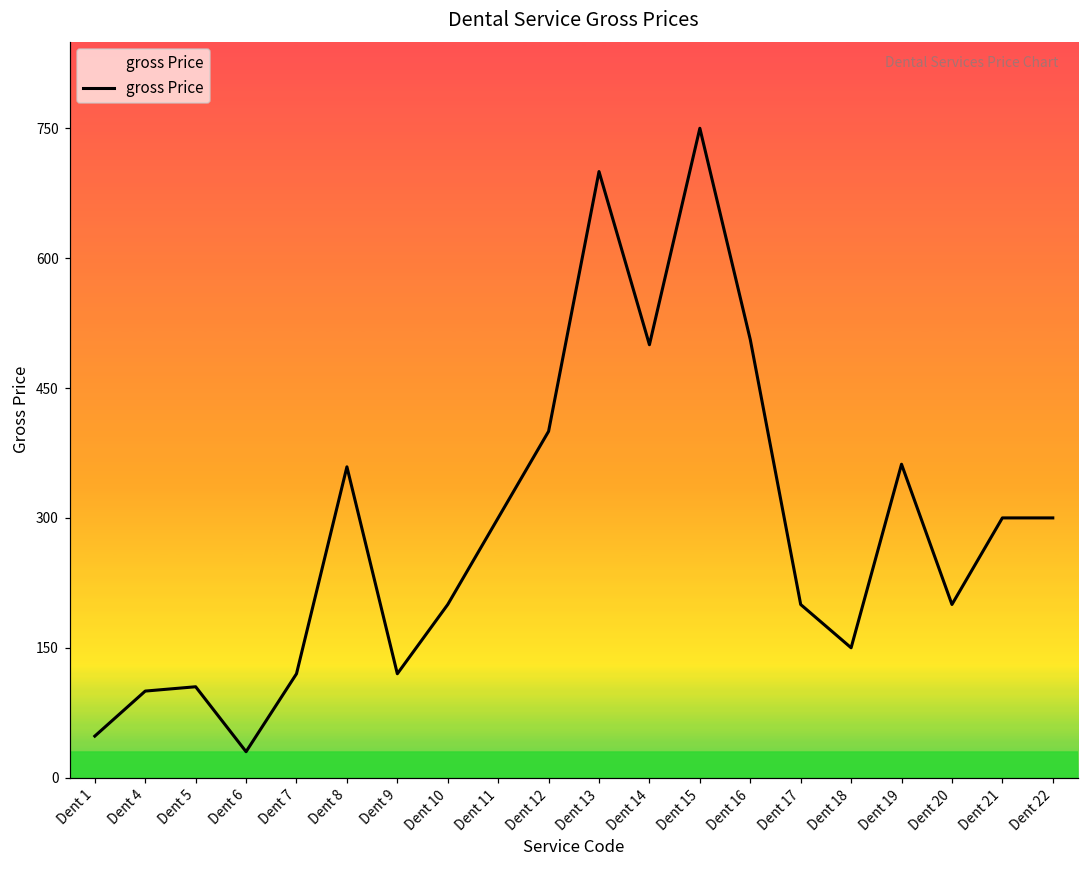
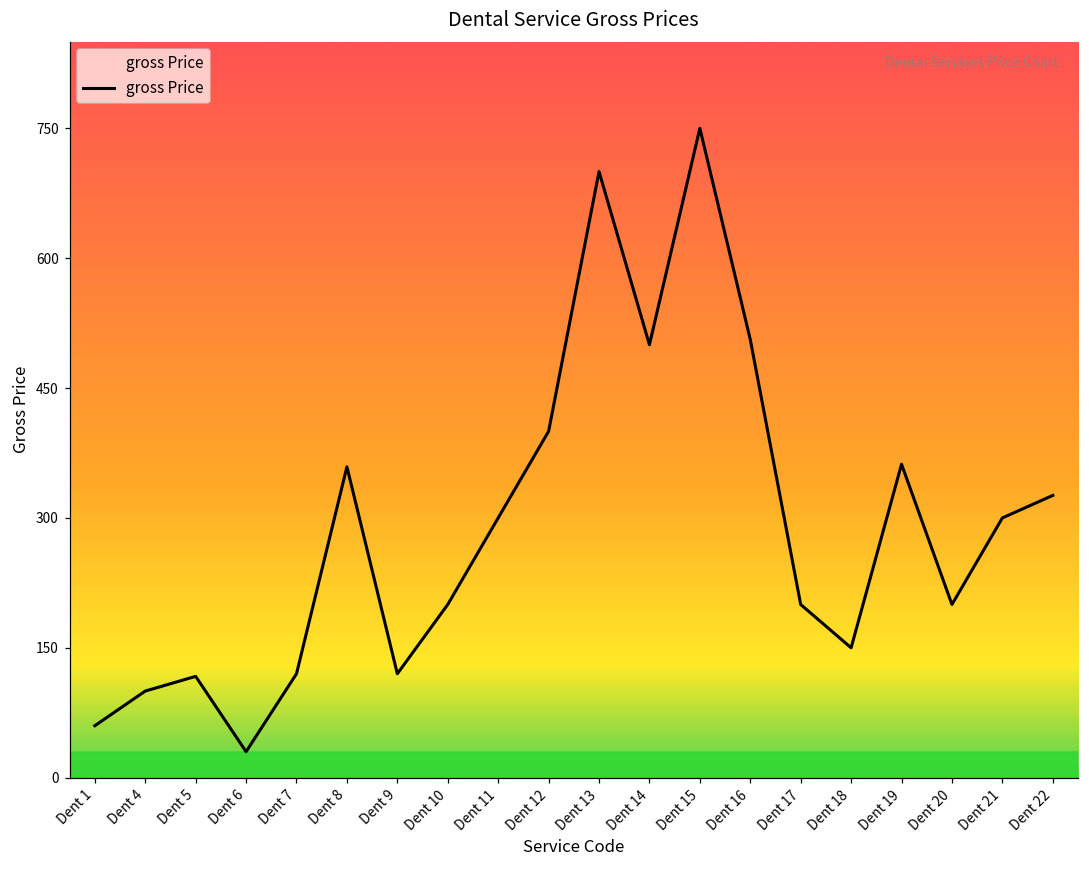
  {
-   "Dent 1": 50,
+   "Dent 1": 60,
    "Dent 4": 100,
-   "Dent 5": 110,
+   "Dent 5": 120,
    "Dent 7": 120,
    "Dent 8": 360,
    "Dent 9": 120,
    "Dent 10": 200,
    "Dent 11": 300,
    "Dent 12": 400,
    "Dent 13": 700,
    "Dent 14": 500,
    "Dent 15": 750,
    "Dent 16": 510,
    "Dent 17": 200,
    "Dent 18": 150,
    "Dent 19": 360,
    "Dent 20": 200,
    "Dent 21": 300,
-   "Dent 22": 300
+   "Dent 22": 330
  }
